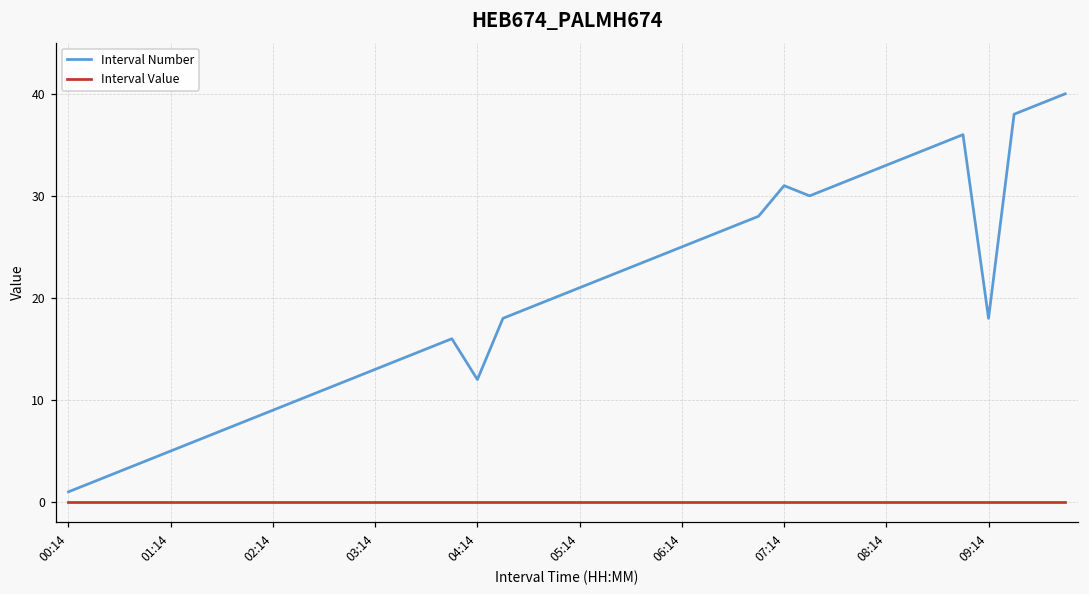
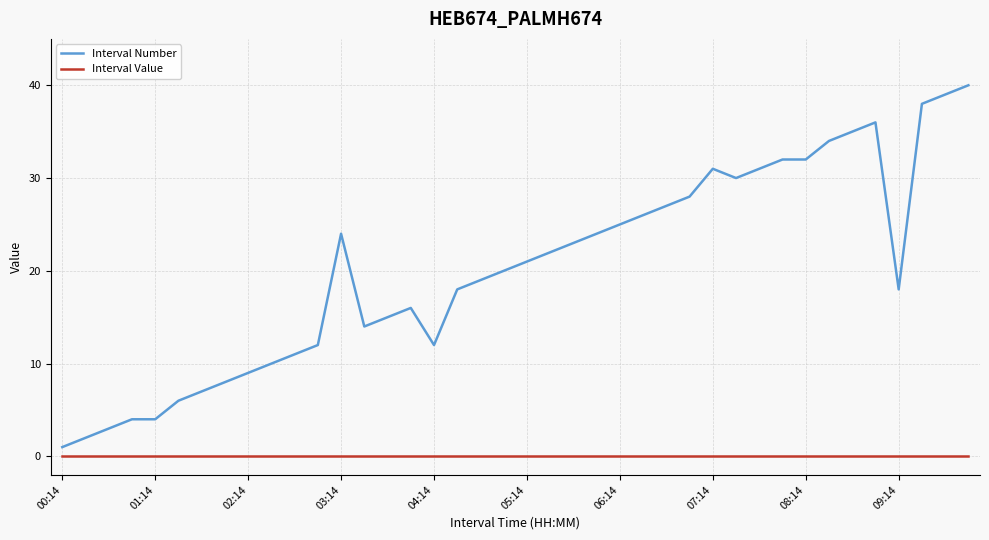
  {
    "Interval Number": {
      "00:14": 1,
-     "01:14": 5,
+     "01:14": 4,
      "02:14": 9,
-     "03:14": 13,
+     "03:14": 24,
      "04:14": 12,
      "05:14": 21,
      "06:14": 25,
      "07:14": 31,
-     "08:14": 33,
+     "08:14": 32,
      "09:14": 18
    },
    "Interval Value": {
      "00:14": 0,
      "01:14": 0,
      "02:14": 0,
      "03:14": 0,
      "04:14": 0,
      "05:14": 0,
      "06:14": 0,
      "07:14": 0,
      "08:14": 0,
      "09:14": 0
    }
  }
